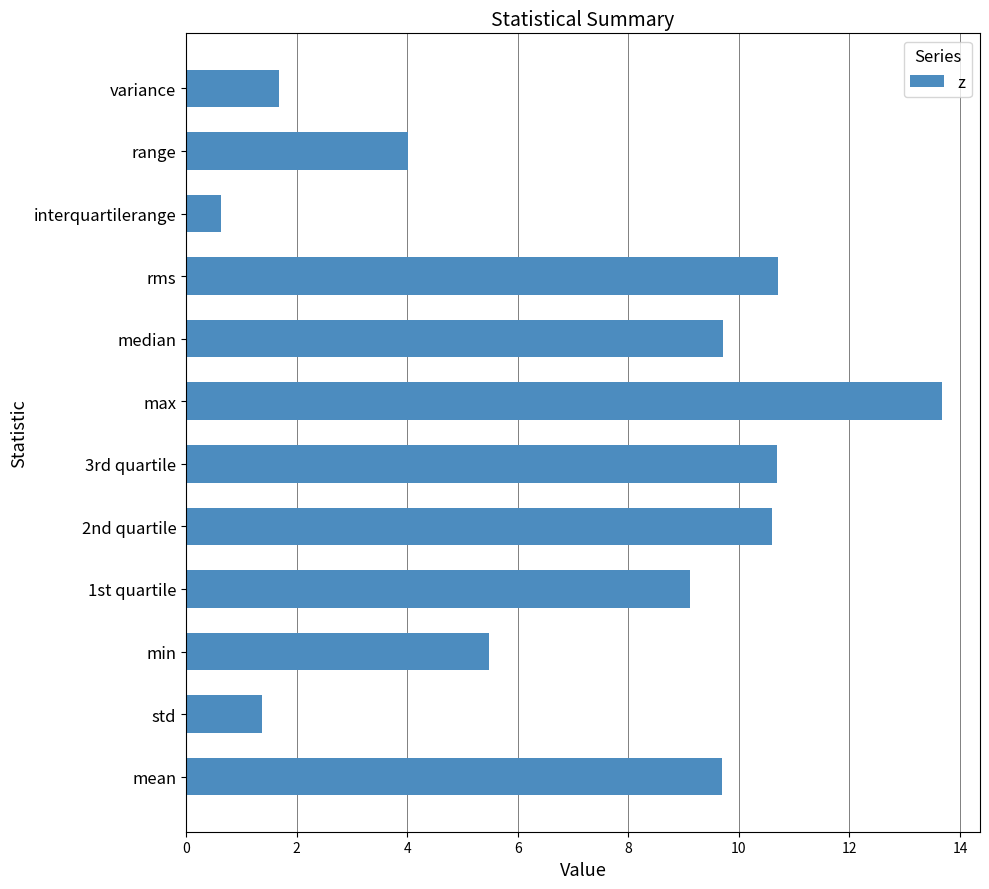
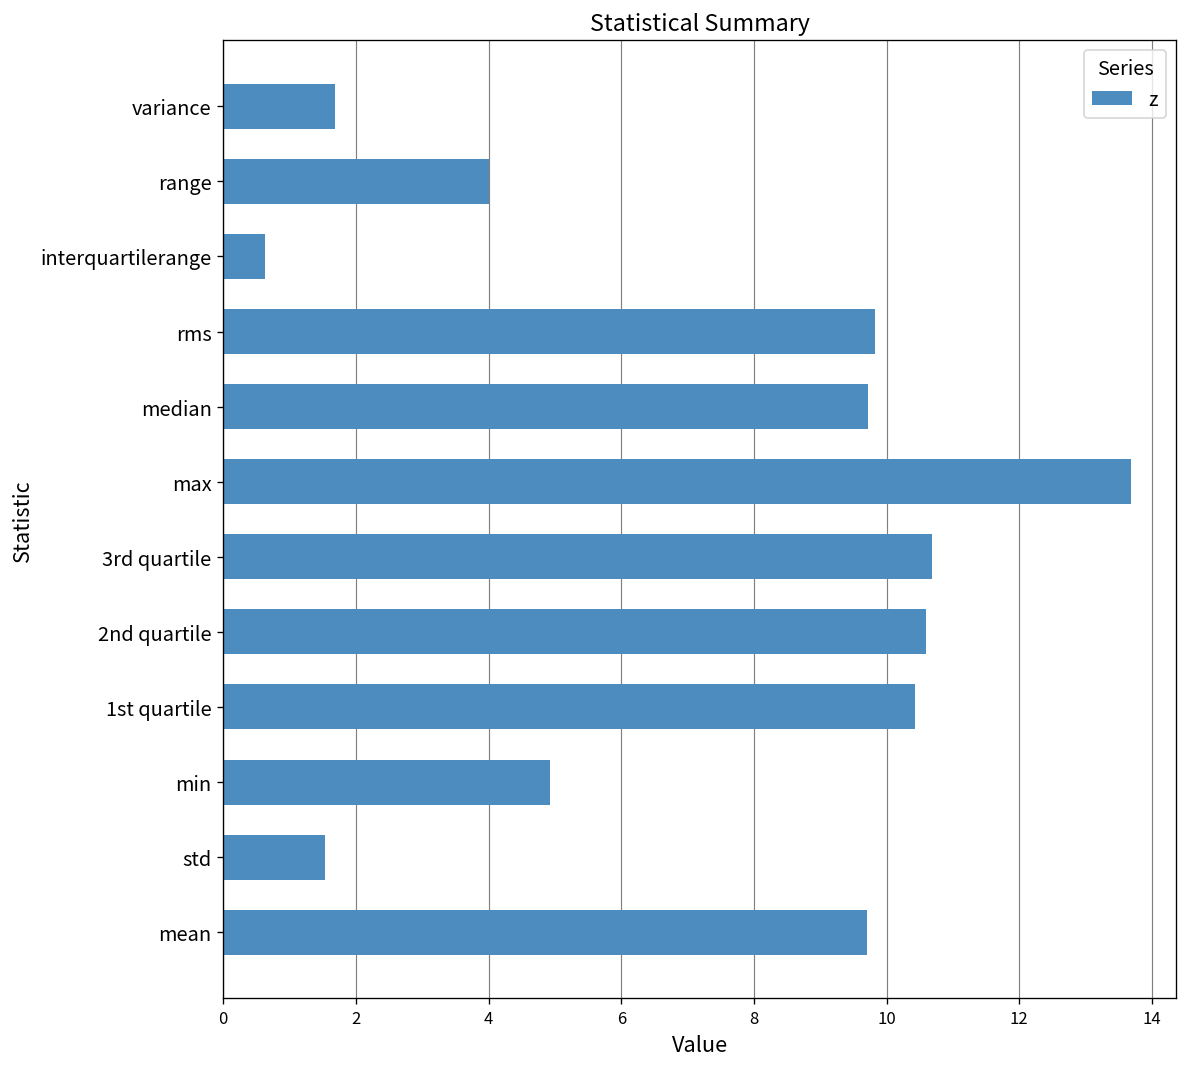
  {
    "variance": 1.7,
    "range": 4.0,
    "interquartilerange": 0.6,
-   "rms": 10.7,
+   "rms": 9.8,
    "median": 9.7,
    "max": 13.7,
    "3rd quartile": 10.7,
    "2nd quartile": 10.6,
-   "1st quartile": 9.1,
-   "min": 5.5,
-   "std": 1.4,
+   "1st quartile": 10.4,
+   "min": 4.9,
+   "std": 1.5,
    "mean": 9.7
  }
